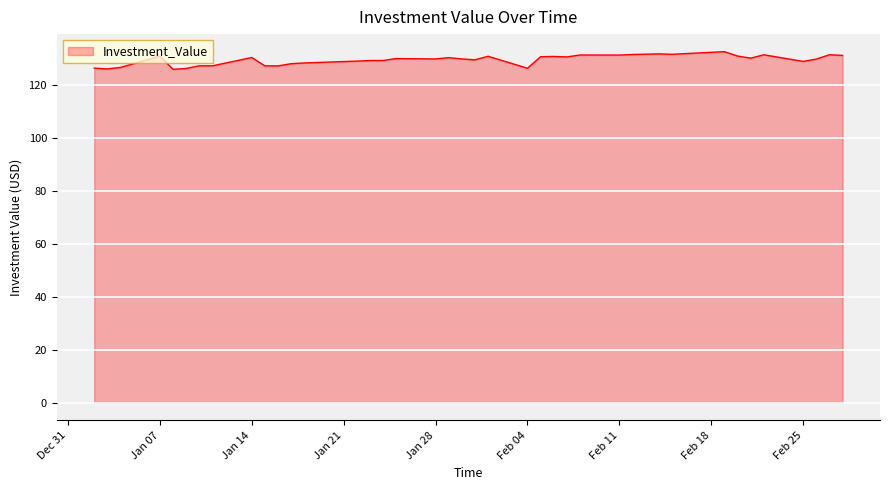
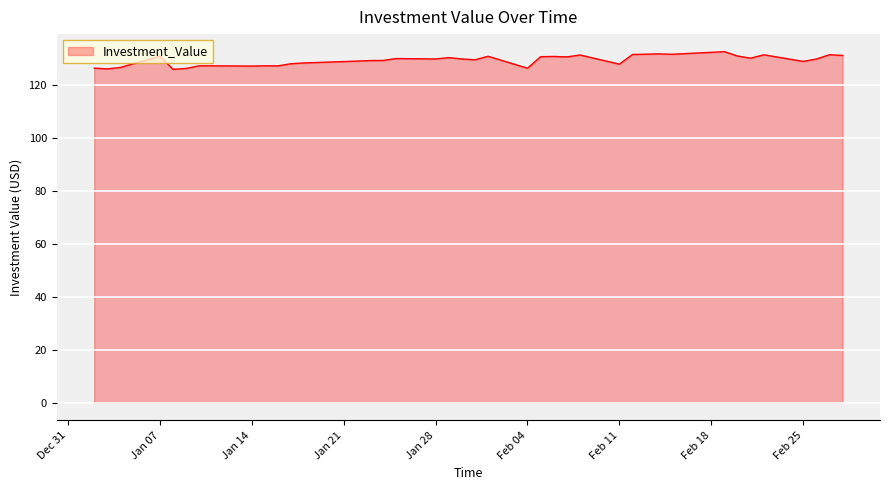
  {
-   "Jan 14": 130,
+   "Jan 14": 127,
    "Jan 28": 130,
    "Feb 04": 126,
-   "Feb 11": 131,
+   "Feb 11": 128,
    "Feb 25": 129
  }
